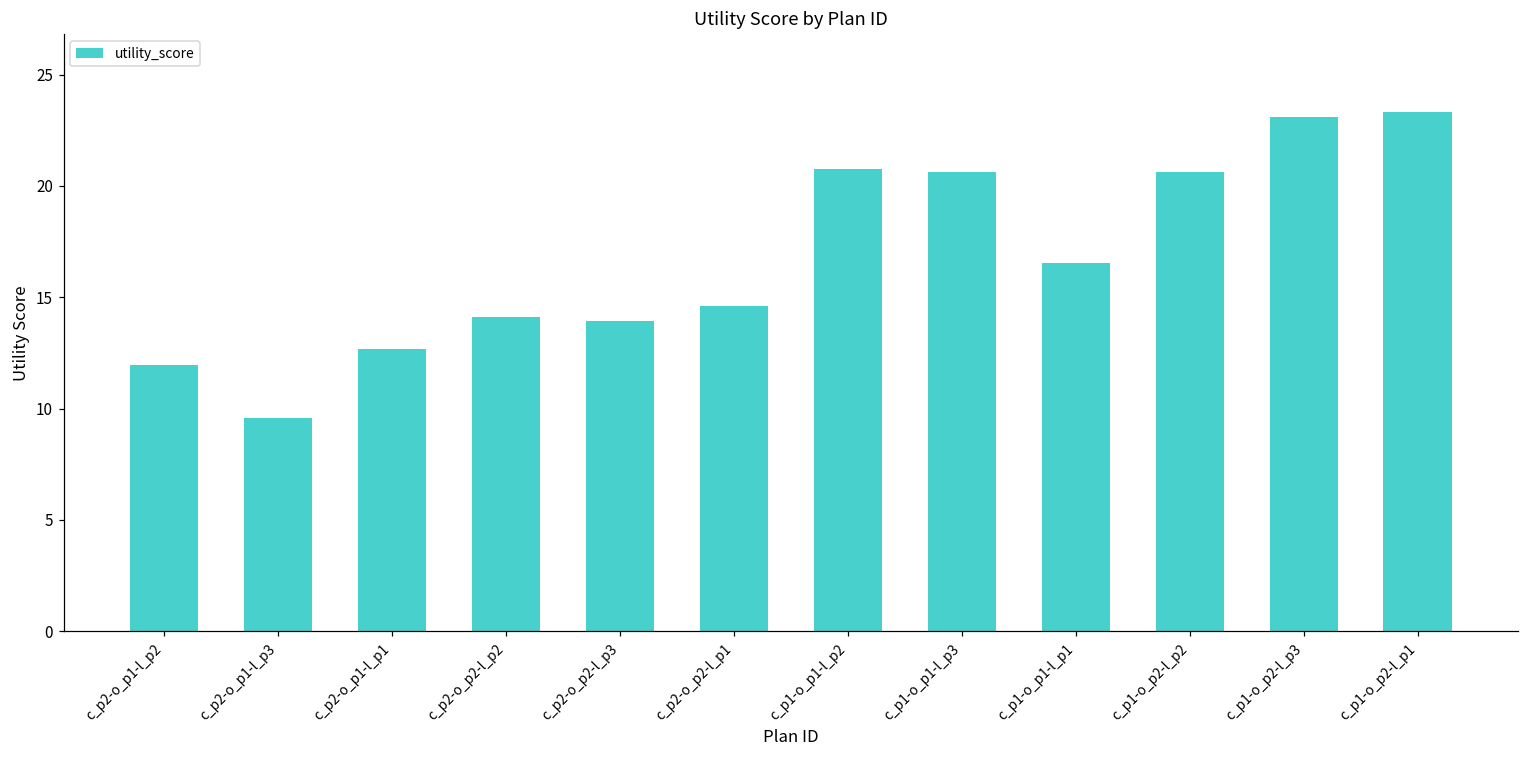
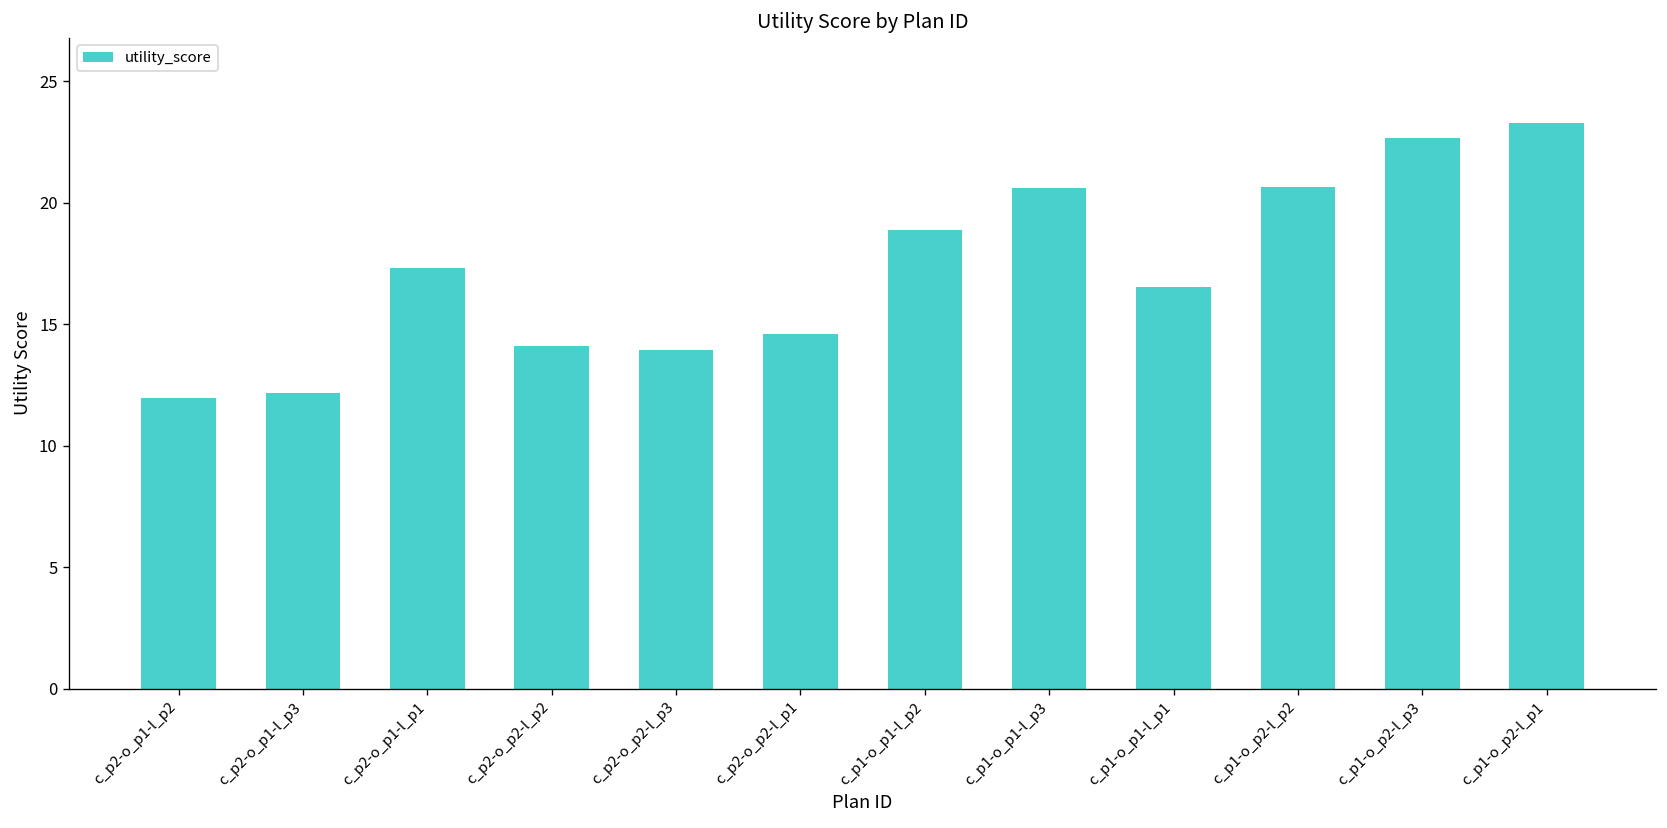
  {
    "c_p2-o_p1-l_p2": 11.9,
-   "c_p2-o_p1-l_p3": 9.6,
-   "c_p2-o_p1-l_p1": 12.7,
+   "c_p2-o_p1-l_p3": 12.2,
+   "c_p2-o_p1-l_p1": 17.3,
    "c_p2-o_p2-l_p2": 14.1,
    "c_p2-o_p2-l_p3": 14.0,
    "c_p2-o_p2-l_p1": 14.6,
-   "c_p1-o_p1-l_p2": 20.7,
+   "c_p1-o_p1-l_p2": 18.9,
    "c_p1-o_p1-l_p3": 20.6,
    "c_p1-o_p1-l_p1": 16.5,
    "c_p1-o_p2-l_p2": 20.6,
-   "c_p1-o_p2-l_p3": 23.1,
+   "c_p1-o_p2-l_p3": 22.7,
    "c_p1-o_p2-l_p1": 23.3
  }
